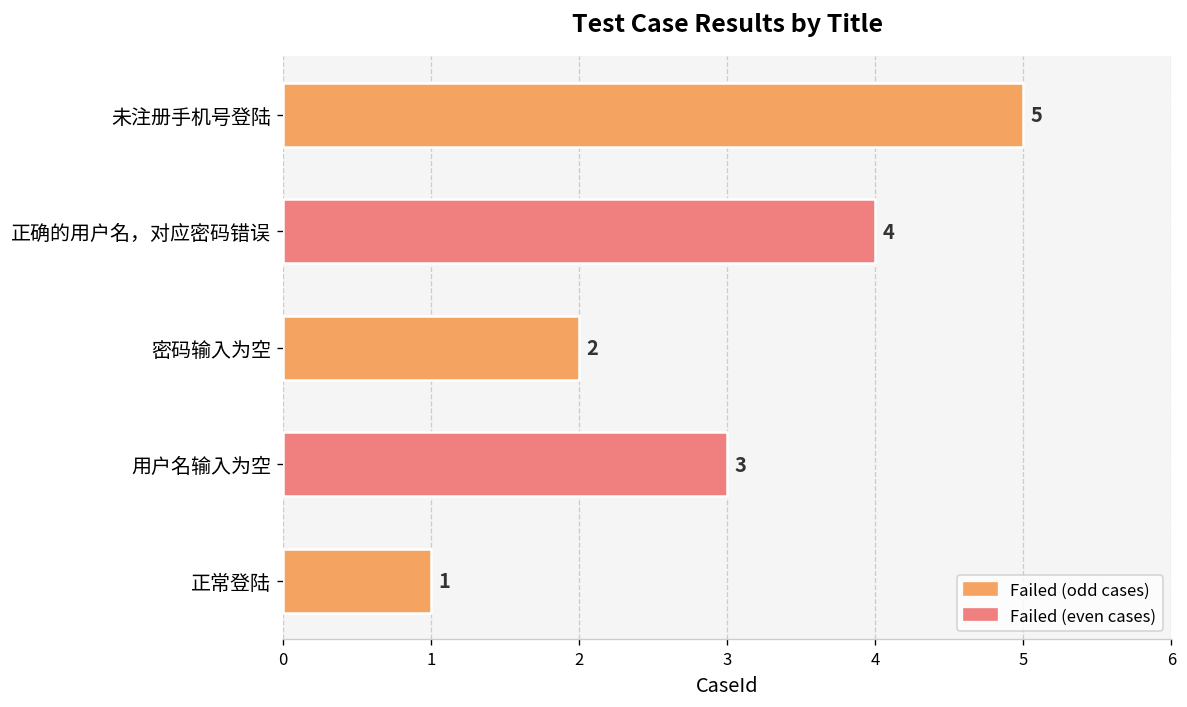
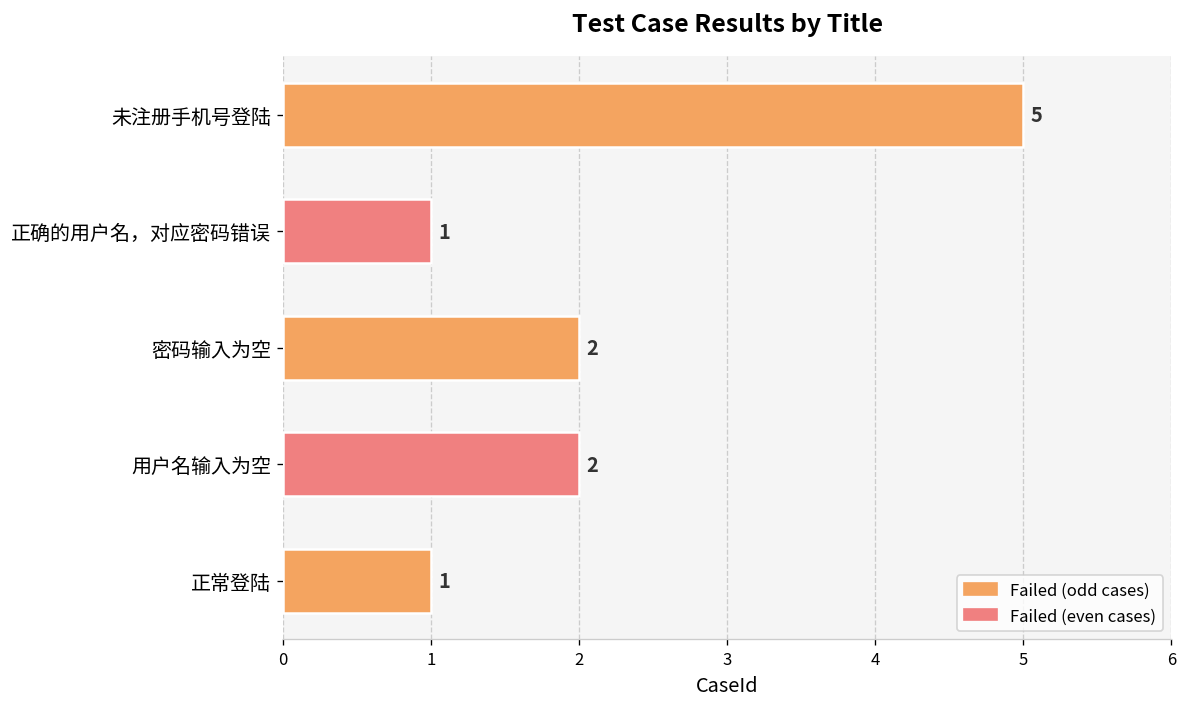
  {
    "未注册手机号登陆": 5,
-   "正确的用户名，对应密码错误": 4,
+   "正确的用户名，对应密码错误": 1,
    "密码输入为空": 2,
-   "用户名输入为空": 3,
+   "用户名输入为空": 2,
    "正常登陆": 1
  }
